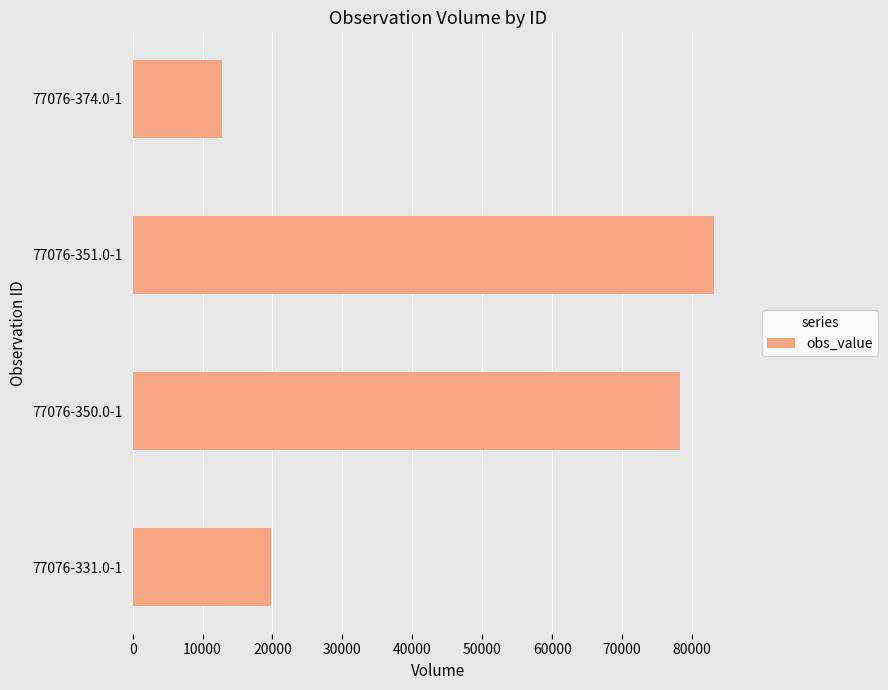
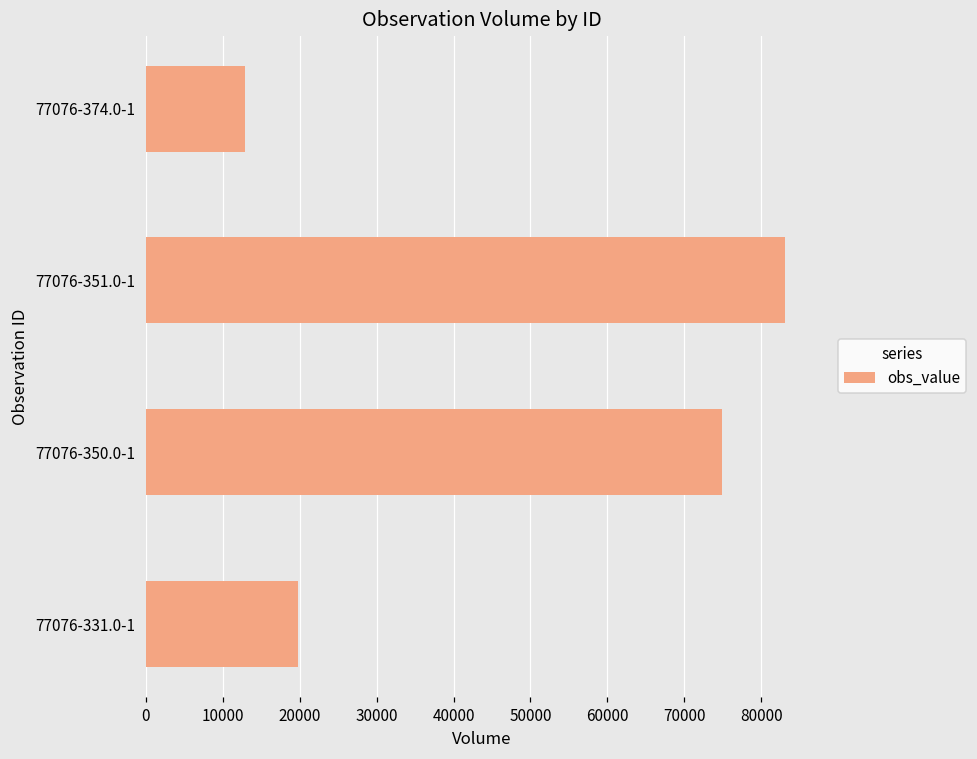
  {
    "77076-374.0-1": 13000,
    "77076-351.0-1": 83000,
-   "77076-350.0-1": 78000,
+   "77076-350.0-1": 75000,
    "77076-331.0-1": 20000
  }
